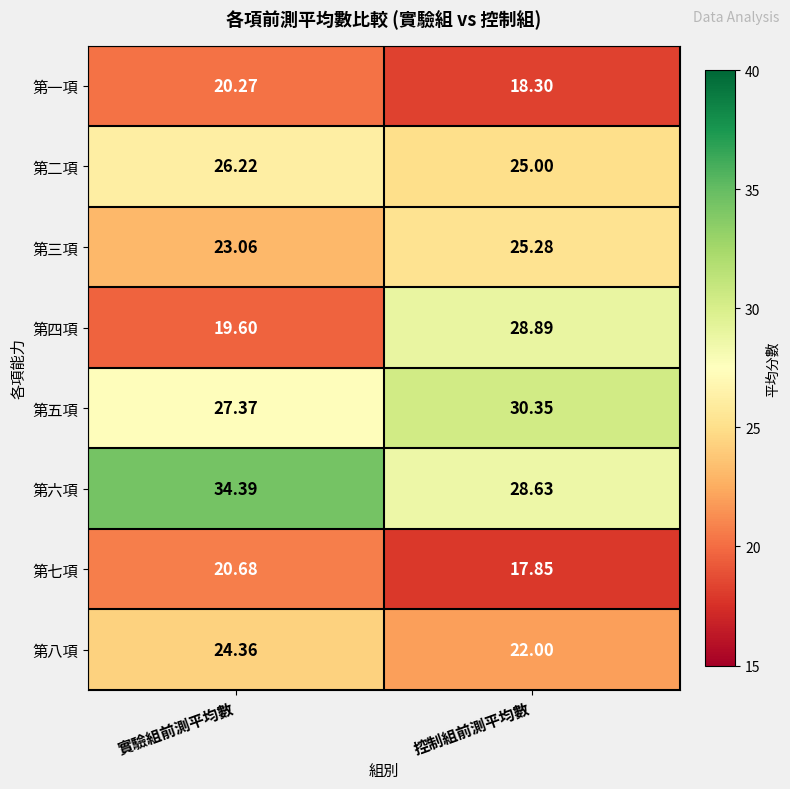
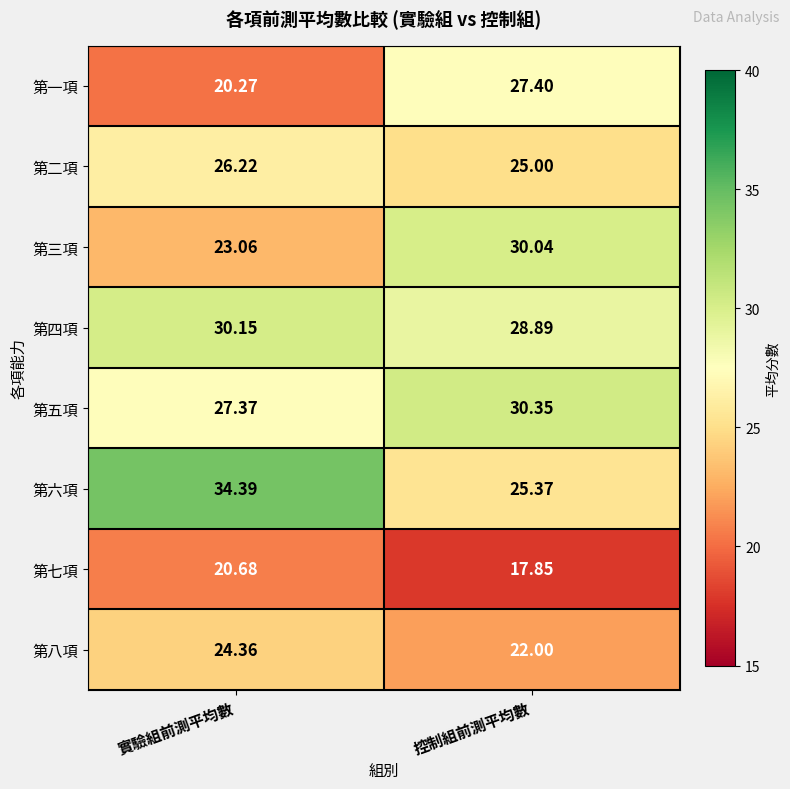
  {
    "第一項": {
      "實驗組前測平均數": 20.27,
-     "控制組前測平均數": 18.30
+     "控制組前測平均數": 27.40
    },
    "第二項": {
      "實驗組前測平均數": 26.22,
      "控制組前測平均數": 25.00
    },
    "第三項": {
      "實驗組前測平均數": 23.06,
-     "控制組前測平均數": 25.28
+     "控制組前測平均數": 30.04
    },
    "第四項": {
-     "實驗組前測平均數": 19.60,
+     "實驗組前測平均數": 30.15,
      "控制組前測平均數": 28.89
    },
    "第五項": {
      "實驗組前測平均數": 27.37,
      "控制組前測平均數": 30.35
    },
    "第六項": {
      "實驗組前測平均數": 34.39,
-     "控制組前測平均數": 28.63
+     "控制組前測平均數": 25.37
    },
    "第七項": {
      "實驗組前測平均數": 20.68,
      "控制組前測平均數": 17.85
    },
    "第八項": {
      "實驗組前測平均數": 24.36,
      "控制組前測平均數": 22.00
    }
  }
